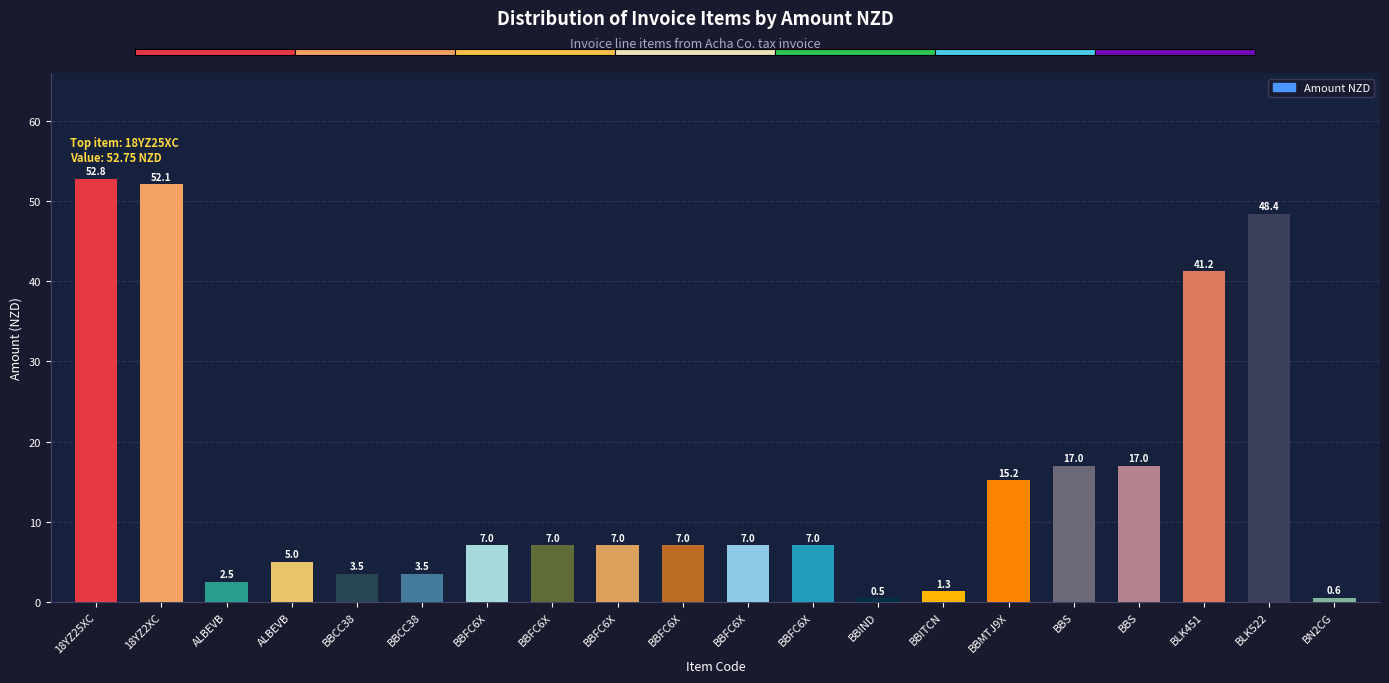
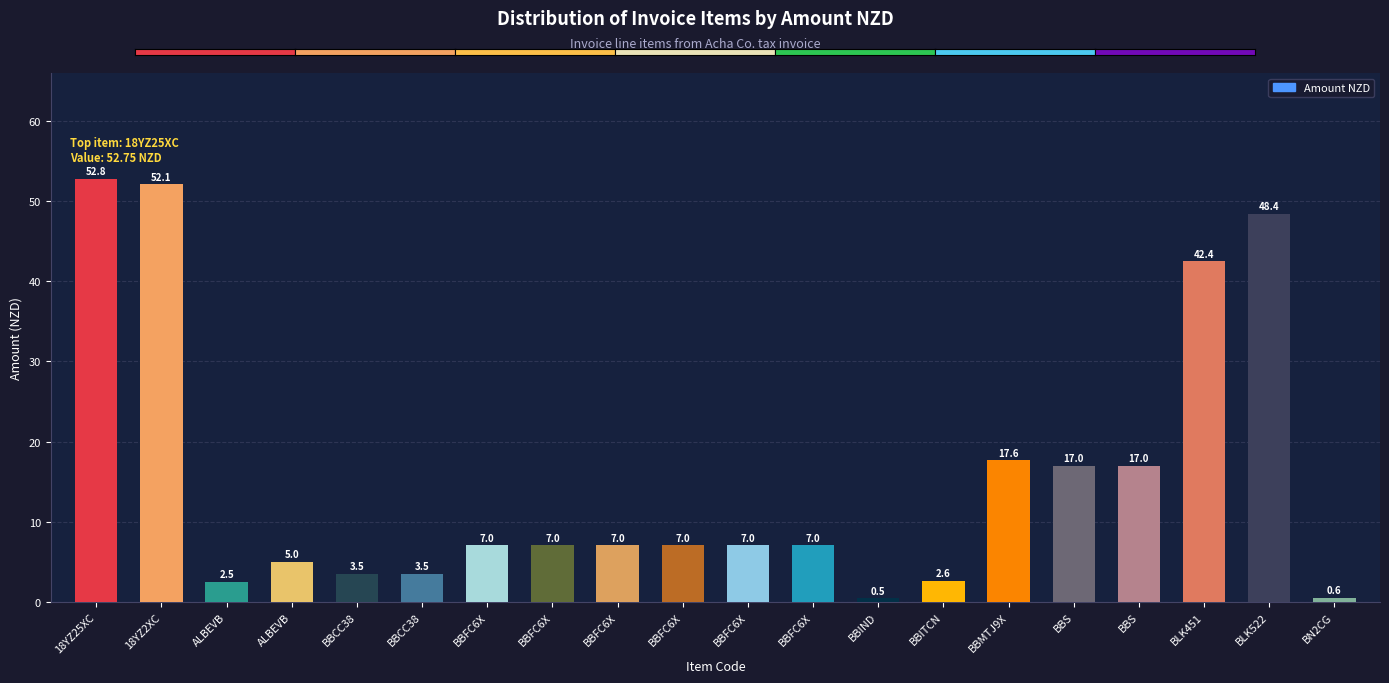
  {
    "18YZ25XC": 52.8,
    "18YZ2XC": 52.1,
    "BBIND": 0.5,
-   "BBITCN": 1.3,
-   "BBMTJ9X": 15.2,
-   "BLK451": 41.2,
+   "BBITCN": 2.6,
+   "BBMTJ9X": 17.6,
+   "BLK451": 42.4,
    "BLK522": 48.4,
    "BN2CG": 0.6
  }
